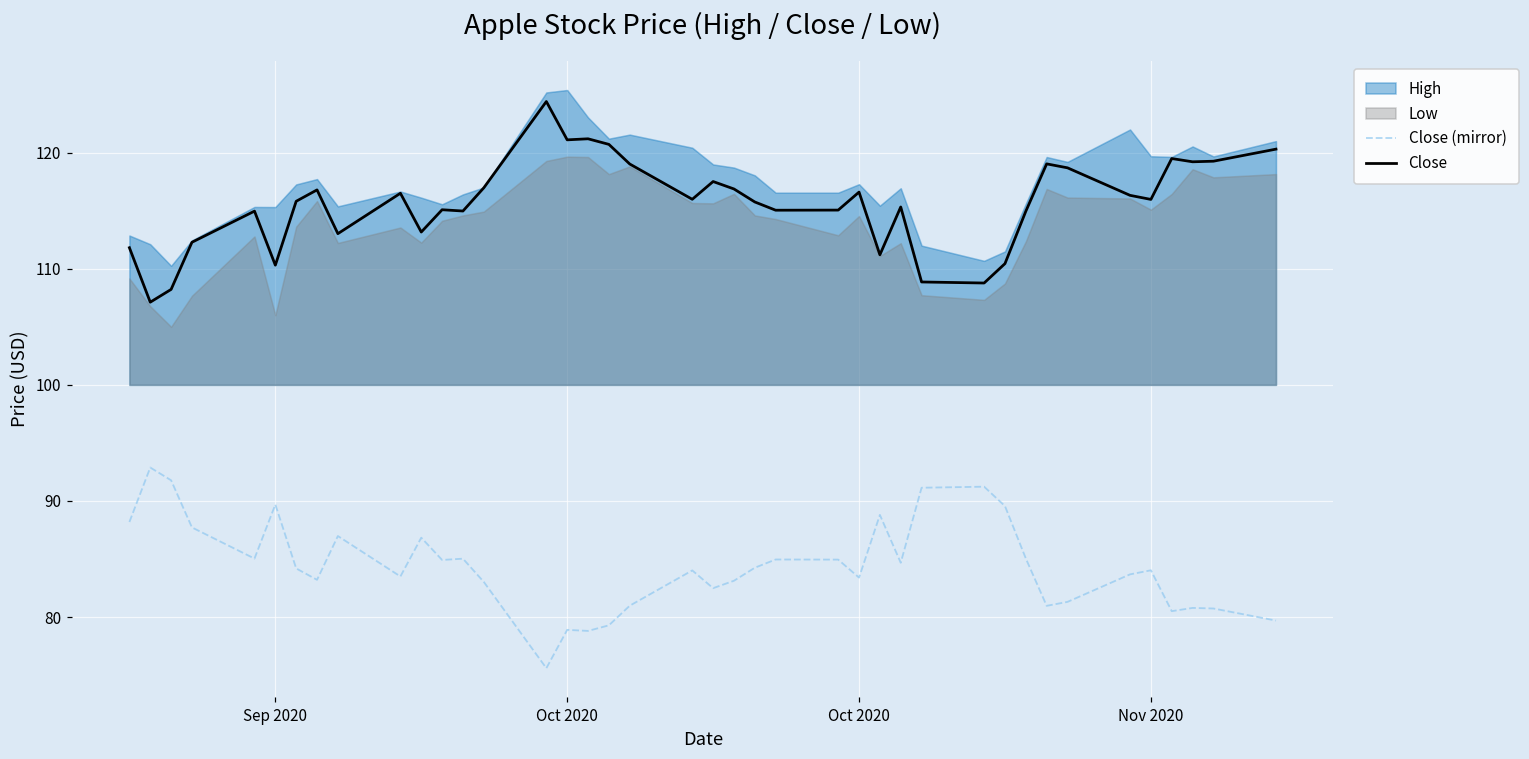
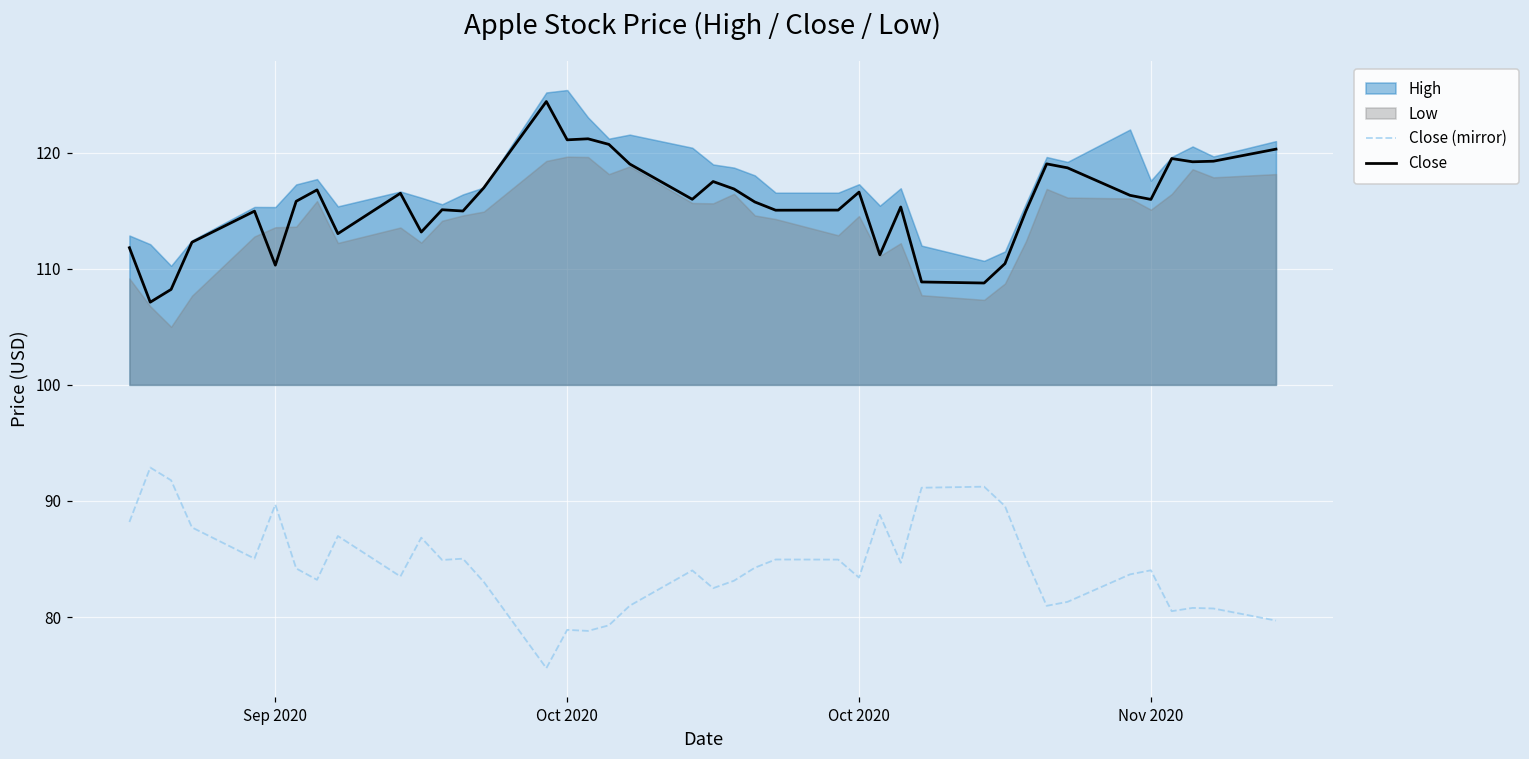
  {
    "Close (mirror)": {
      "Sep 2020": 89.7,
      "Nov 2020": 84.0
    },
    "High": {
      "Sep 2020": 115.3,
-     "Nov 2020": 119.7
+     "Nov 2020": 117.6
    },
    "Low": {
-     "Sep 2020": 106.0,
+     "Sep 2020": 113.6,
      "Nov 2020": 115.1
    },
    "Close": {
      "Sep 2020": 110.3,
      "Nov 2020": 116.0
    }
  }
